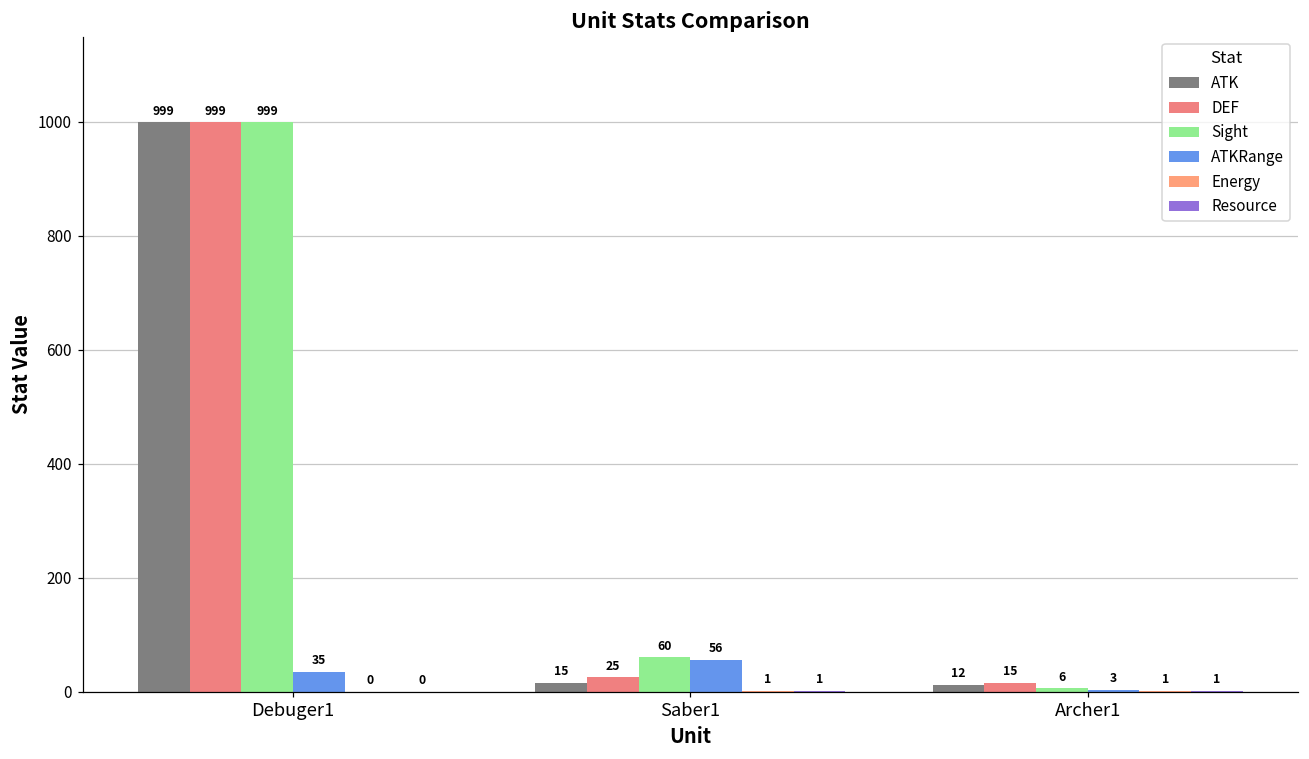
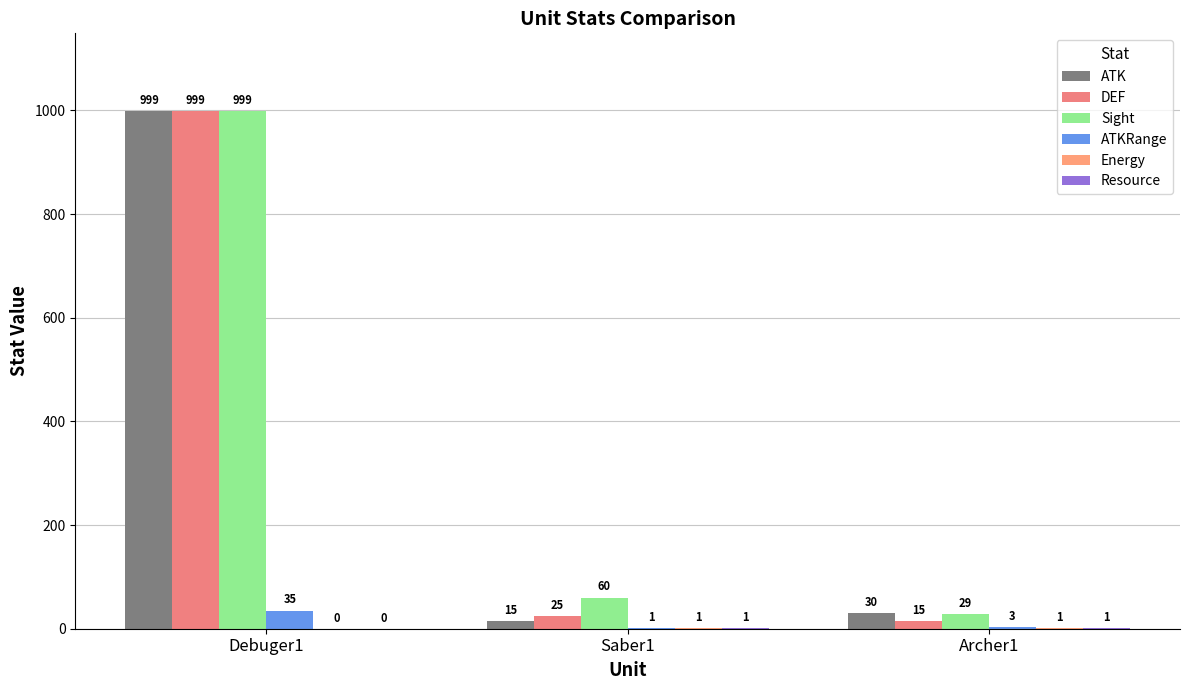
  {
    "ATK": {
      "Debuger1": 999,
      "Saber1": 15,
-     "Archer1": 12
+     "Archer1": 30
    },
    "Sight": {
      "Debuger1": 999,
      "Saber1": 60,
-     "Archer1": 6
+     "Archer1": 29
    },
    "ATKRange": {
      "Debuger1": 35,
-     "Saber1": 56,
+     "Saber1": 1,
      "Archer1": 3
    },
    "Resource": {
      "Debuger1": 0,
      "Saber1": 1,
      "Archer1": 1
    }
  }
